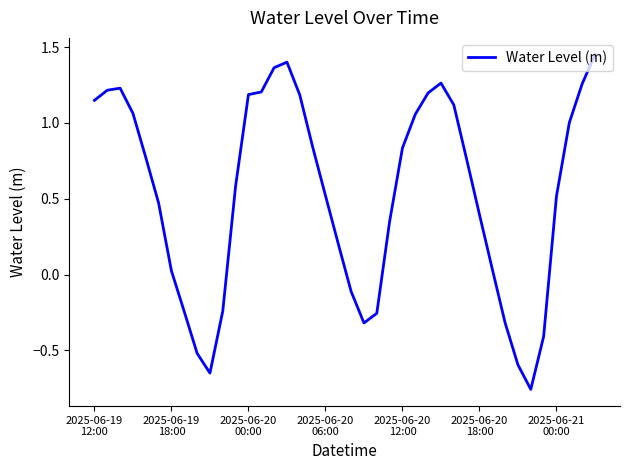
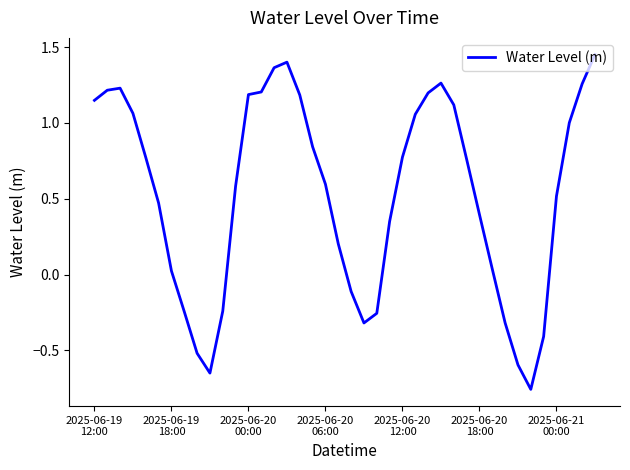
  {
    "2025-06-19 12:00": 1.15,
    "2025-06-19 18:00": 0.02,
    "2025-06-20 00:00": 1.19,
-   "2025-06-20 06:00": 0.52,
-   "2025-06-20 12:00": 0.83,
+   "2025-06-20 06:00": 0.60,
+   "2025-06-20 12:00": 0.77,
    "2025-06-20 18:00": 0.40,
    "2025-06-21 00:00": 0.52
  }
